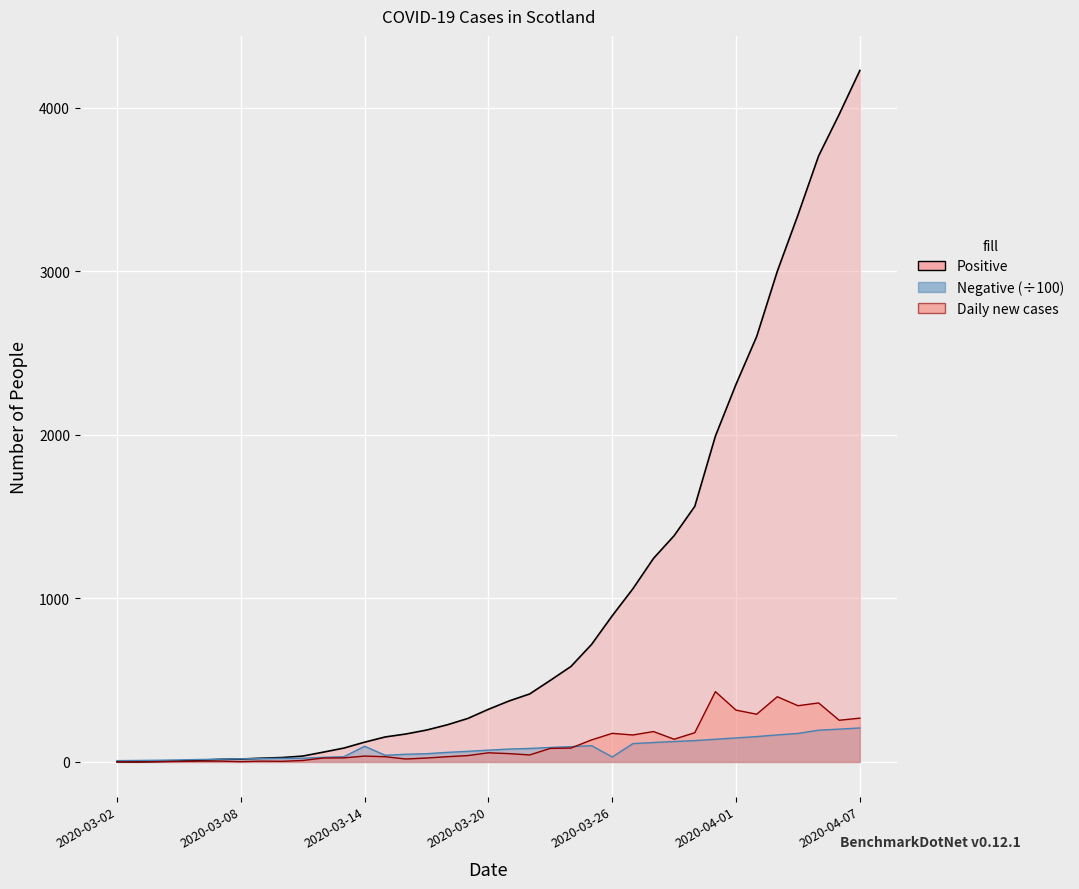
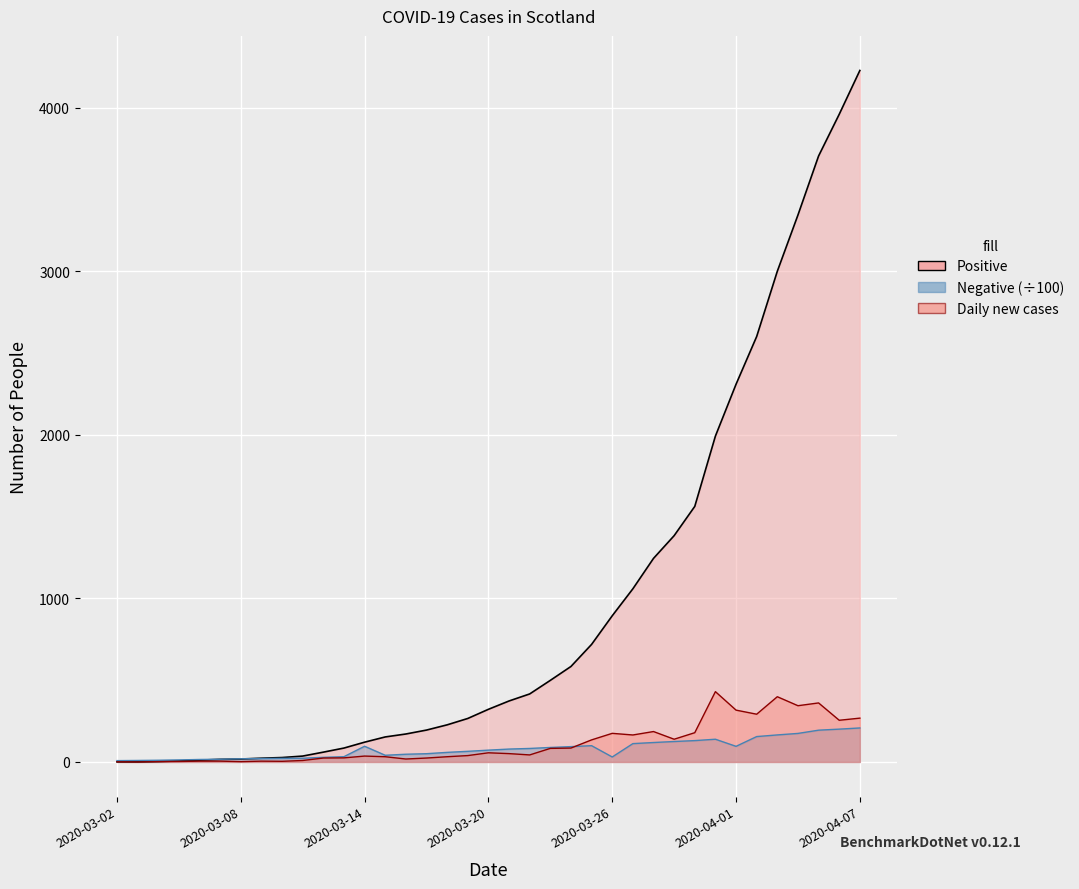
  {
    "Negative (÷100)": {
      "2020-03-14": 100,
      "2020-03-20": 70,
      "2020-03-26": 30,
-     "2020-04-01": 150,
+     "2020-04-01": 100,
      "2020-04-07": 210
    }
  }
